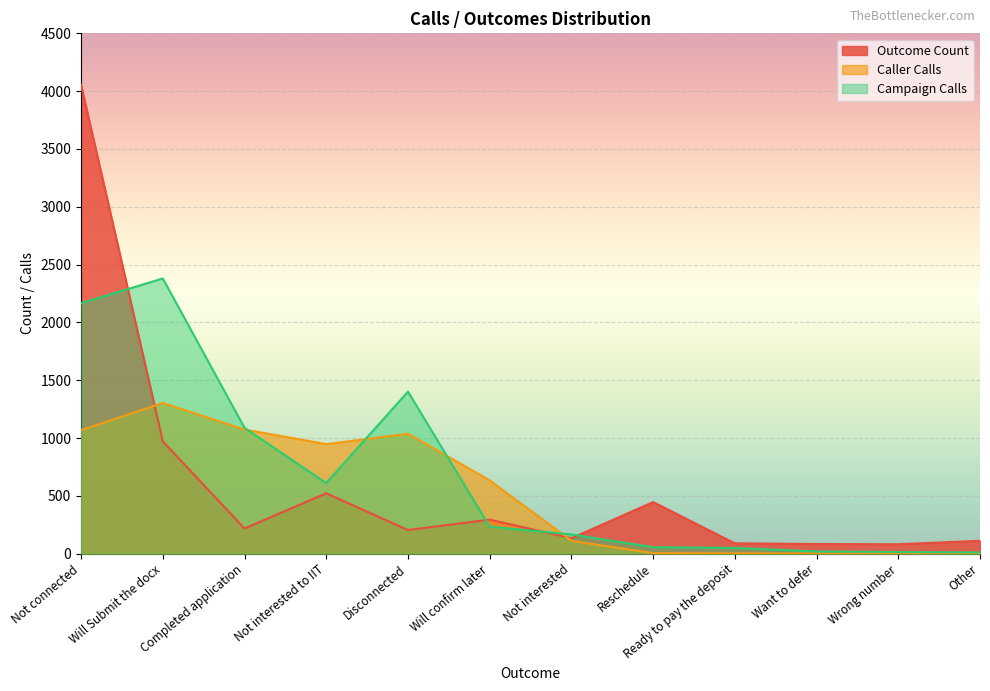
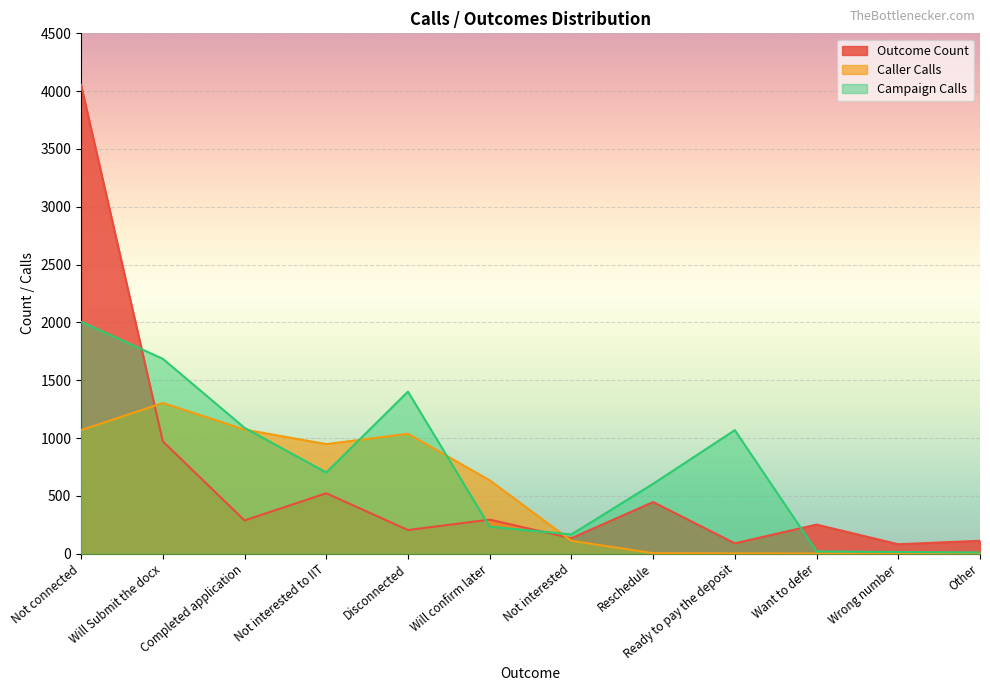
  {
    "Outcome Count": {
      "Not connected": 4050,
      "Will Submit the docx": 970,
-     "Completed application": 220,
+     "Completed application": 290,
      "Not interested to IIT": 520,
      "Disconnected": 200,
      "Will confirm later": 290,
      "Not interested": 130,
      "Reschedule": 450,
      "Ready to pay the deposit": 90,
-     "Want to defer": 80,
+     "Want to defer": 250,
      "Wrong number": 80,
      "Other": 110
    },
    "Caller Calls": {
      "Not connected": 1070,
      "Will Submit the docx": 1300,
      "Not interested to IIT": 950,
      "Disconnected": 1040,
      "Will confirm later": 630,
      "Not interested": 110,
      "Reschedule": 0,
      "Ready to pay the deposit": 0
    },
    "Campaign Calls": {
-     "Not connected": 2170,
-     "Will Submit the docx": 2380,
-     "Not interested to IIT": 610,
+     "Not connected": 2010,
+     "Will Submit the docx": 1690,
+     "Not interested to IIT": 700,
      "Disconnected": 1400,
      "Will confirm later": 230,
      "Not interested": 170,
-     "Reschedule": 60,
-     "Ready to pay the deposit": 50
+     "Reschedule": 600,
+     "Ready to pay the deposit": 1070
    }
  }
